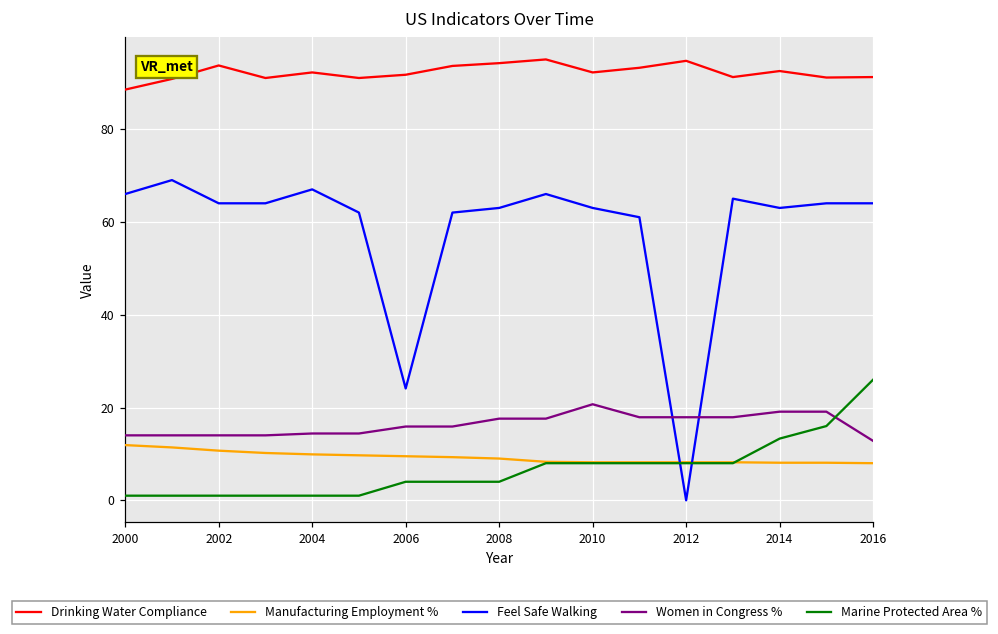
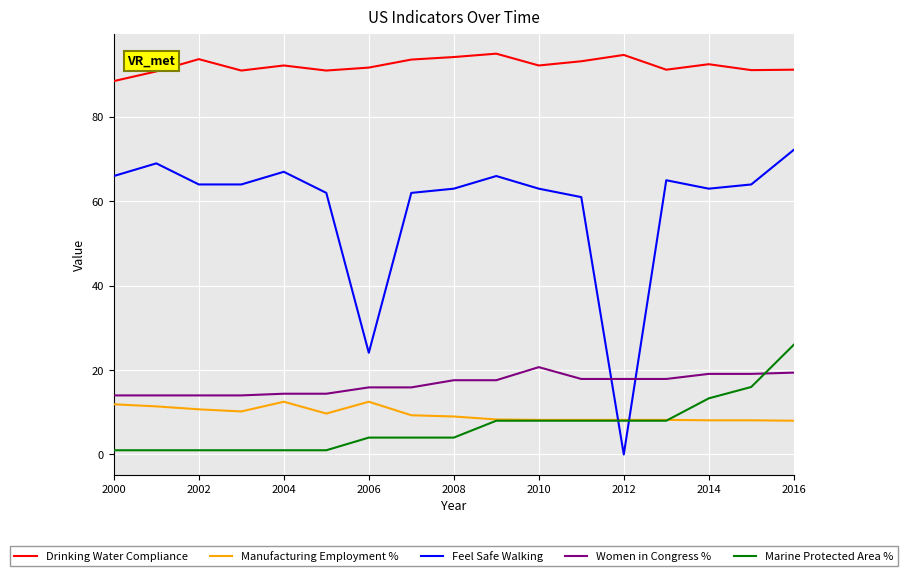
  {
    "Drinking Water Compliance": {
      "2000": 89,
      "2002": 94,
      "2004": 92,
      "2006": 92,
      "2008": 94,
      "2010": 92,
      "2012": 95,
      "2014": 93,
      "2016": 91
    },
    "Manufacturing Employment %": {
      "2000": 12,
      "2002": 11,
-     "2004": 10,
-     "2006": 10,
+     "2004": 13,
+     "2006": 13,
      "2008": 9,
      "2014": 8,
      "2016": 8
    },
    "Feel Safe Walking": {
      "2000": 66,
      "2002": 64,
      "2004": 67,
      "2006": 24,
      "2008": 63,
      "2010": 63,
      "2012": 0,
      "2014": 63,
-     "2016": 64
+     "2016": 72
    },
    "Women in Congress %": {
      "2000": 14,
      "2002": 14,
      "2004": 14,
      "2006": 16,
      "2008": 18,
      "2010": 21,
      "2012": 18,
      "2014": 19,
-     "2016": 13
+     "2016": 19
    },
    "Marine Protected Area %": {
      "2000": 1,
      "2002": 1,
      "2004": 1,
      "2006": 4,
      "2008": 4,
      "2014": 13,
      "2016": 26
    }
  }
